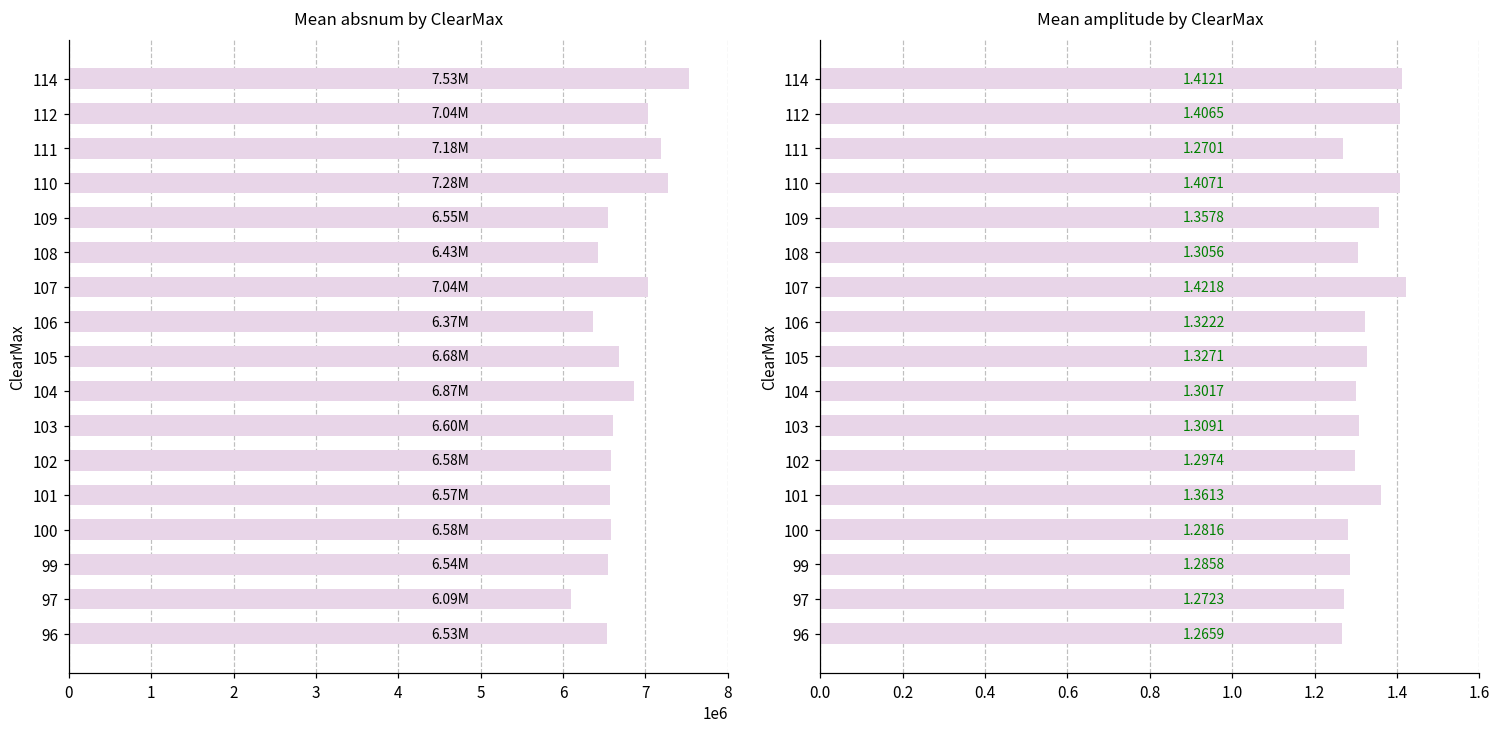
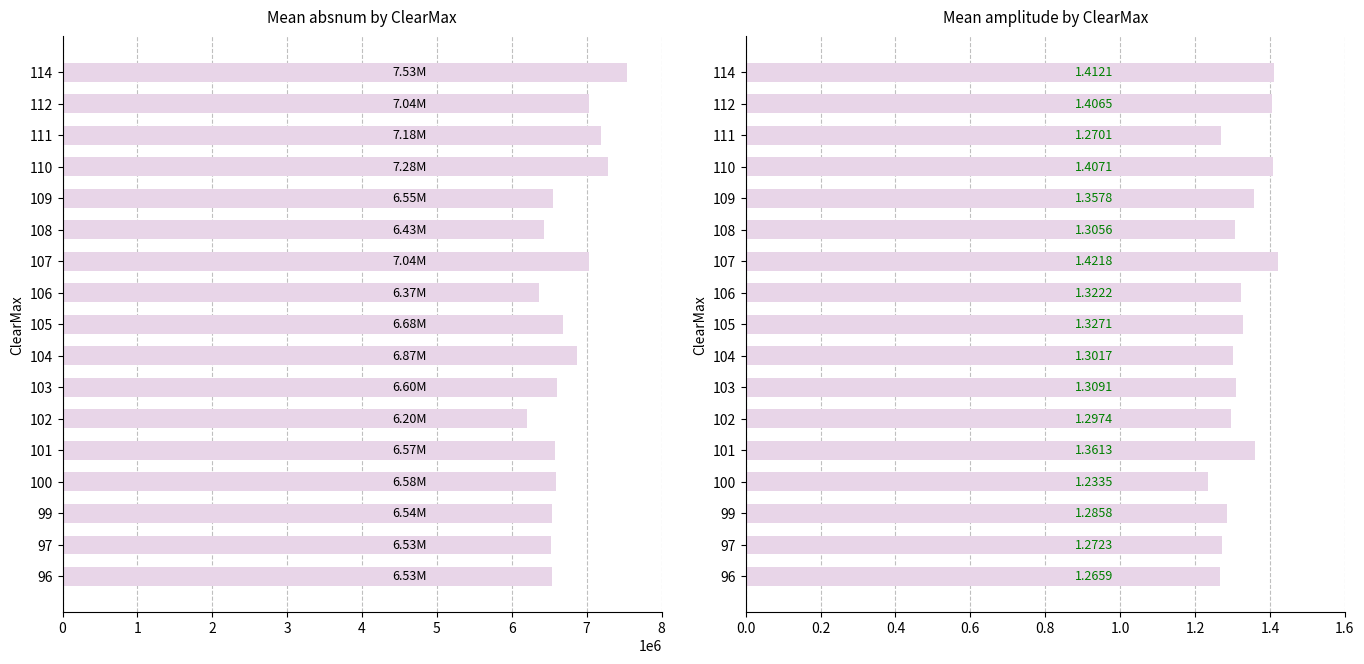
  {
    "Mean absnum by ClearMax": {
      "114": "7.53M",
      "112": "7.04M",
      "111": "7.18M",
      "110": "7.28M",
      "109": "6.55M",
      "108": "6.43M",
      "107": "7.04M",
      "106": "6.37M",
      "105": "6.68M",
      "104": "6.87M",
      "103": "6.60M",
-     "102": "6.58M",
+     "102": "6.20M",
      "101": "6.57M",
      "100": "6.58M",
      "99": "6.54M",
-     "97": "6.09M",
+     "97": "6.53M",
      "96": "6.53M"
    },
    "Mean amplitude by ClearMax": {
      "114": "1.4121",
      "112": "1.4065",
      "111": "1.2701",
      "110": "1.4071",
      "109": "1.3578",
      "108": "1.3056",
      "107": "1.4218",
      "106": "1.3222",
      "105": "1.3271",
      "104": "1.3017",
      "103": "1.3091",
      "102": "1.2974",
      "101": "1.3613",
-     "100": "1.2816",
+     "100": "1.2335",
      "99": "1.2858",
      "97": "1.2723",
      "96": "1.2659"
    }
  }
